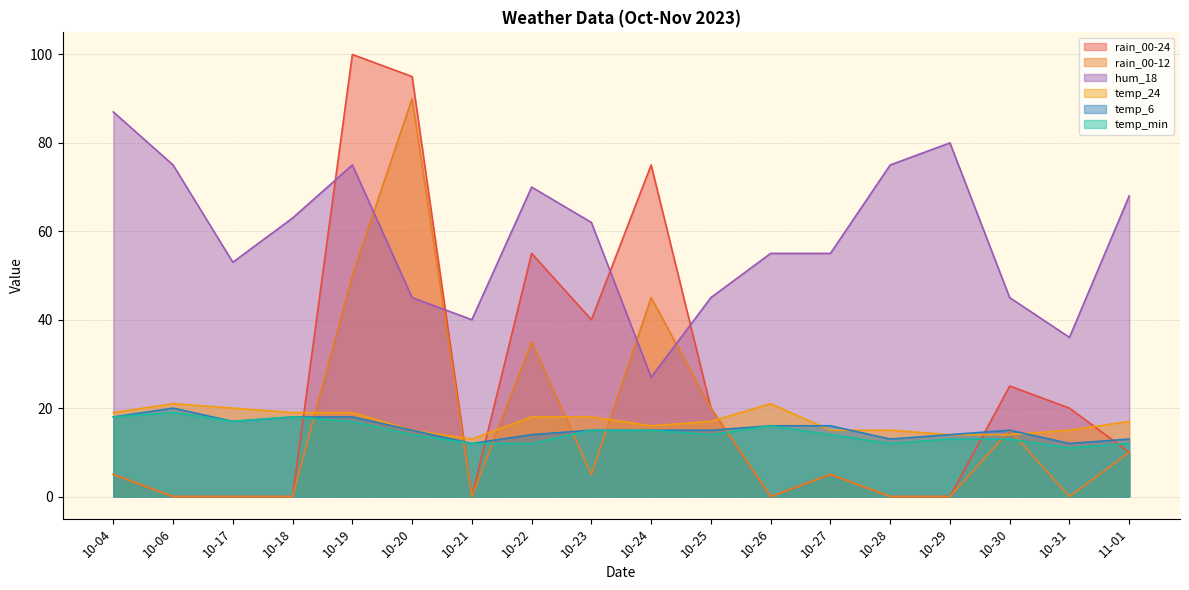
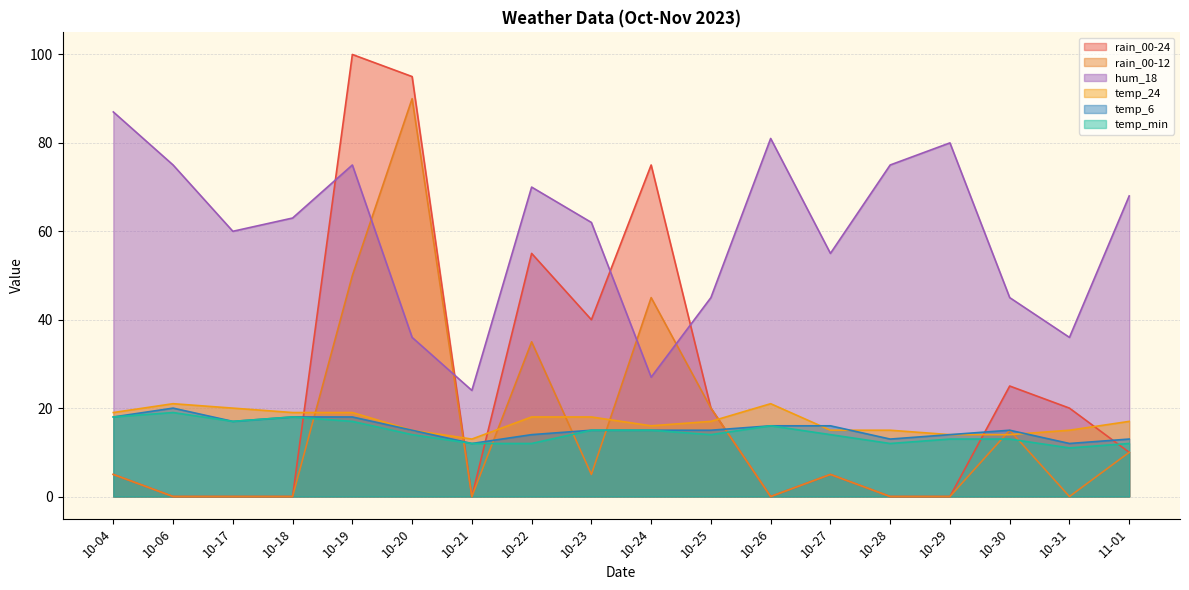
  {
    "hum_18": {
      "10-04": 87,
      "10-06": 75,
-     "10-17": 53,
+     "10-17": 60,
      "10-18": 63,
      "10-19": 75,
-     "10-20": 45,
-     "10-21": 40,
+     "10-20": 36,
+     "10-21": 24,
      "10-22": 70,
      "10-23": 62,
      "10-24": 27,
      "10-25": 45,
-     "10-26": 55,
+     "10-26": 81,
      "10-27": 55,
      "10-28": 75,
      "10-29": 80,
      "10-30": 45,
      "10-31": 36,
      "11-01": 68
    }
  }
